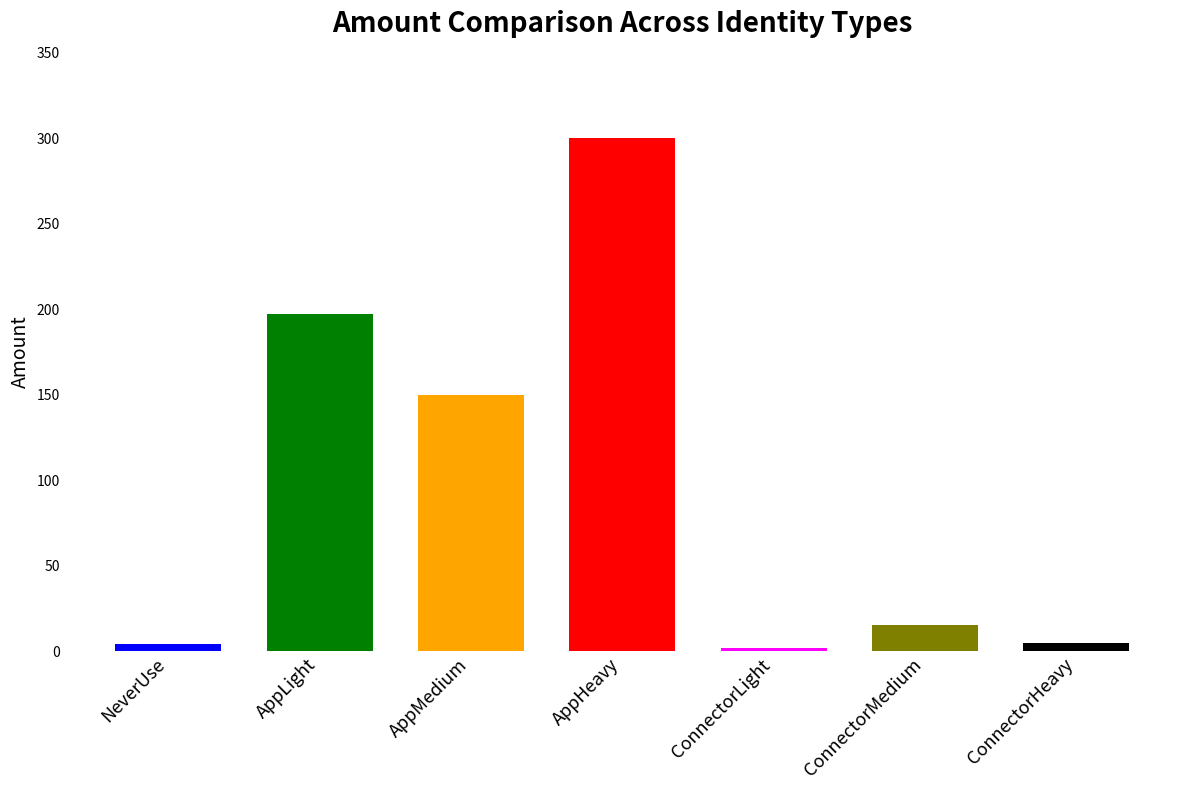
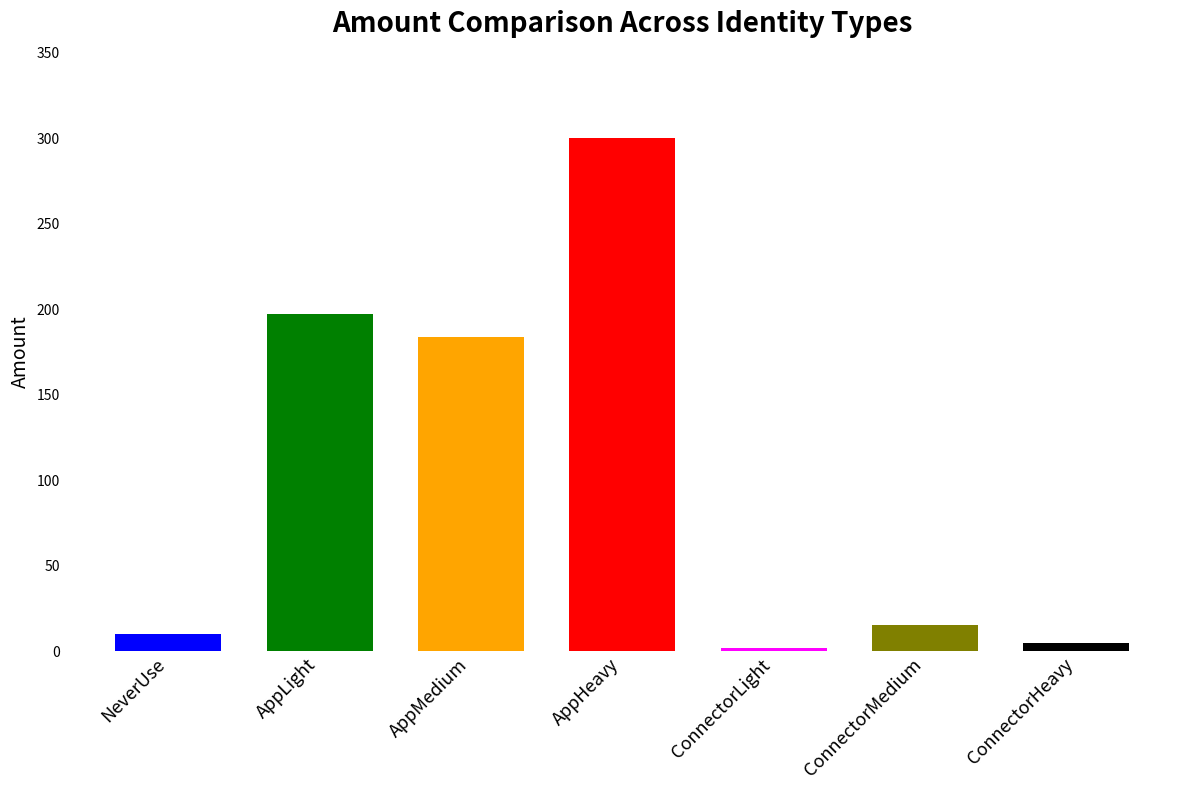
  {
-   "NeverUse": 4,
+   "NeverUse": 10,
    "AppLight": 197,
-   "AppMedium": 150,
+   "AppMedium": 184,
    "AppHeavy": 300,
    "ConnectorLight": 2,
    "ConnectorMedium": 15,
    "ConnectorHeavy": 5
  }
